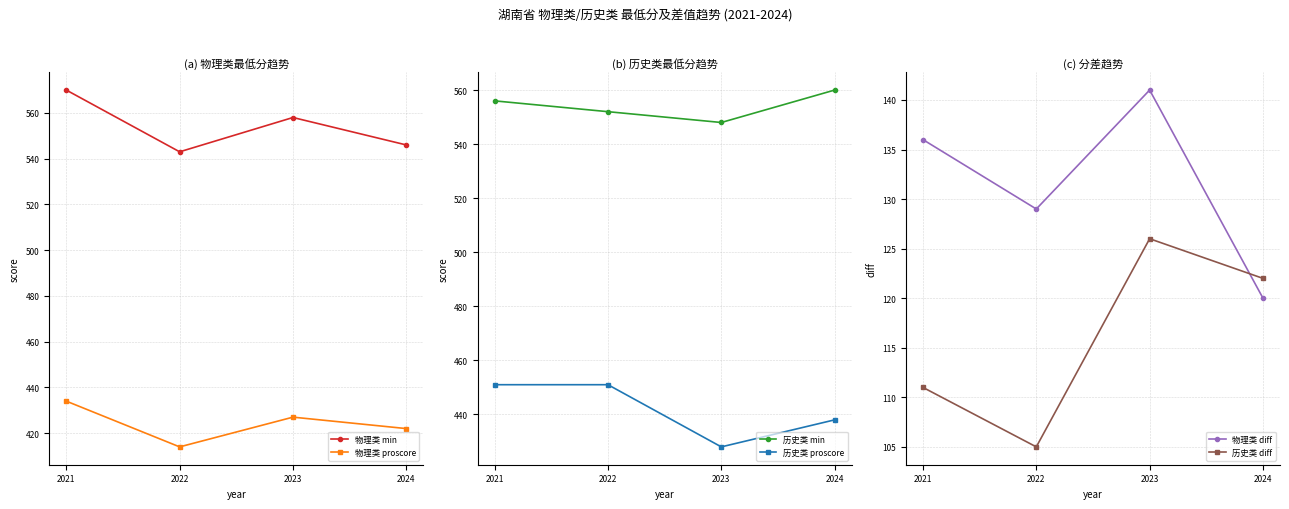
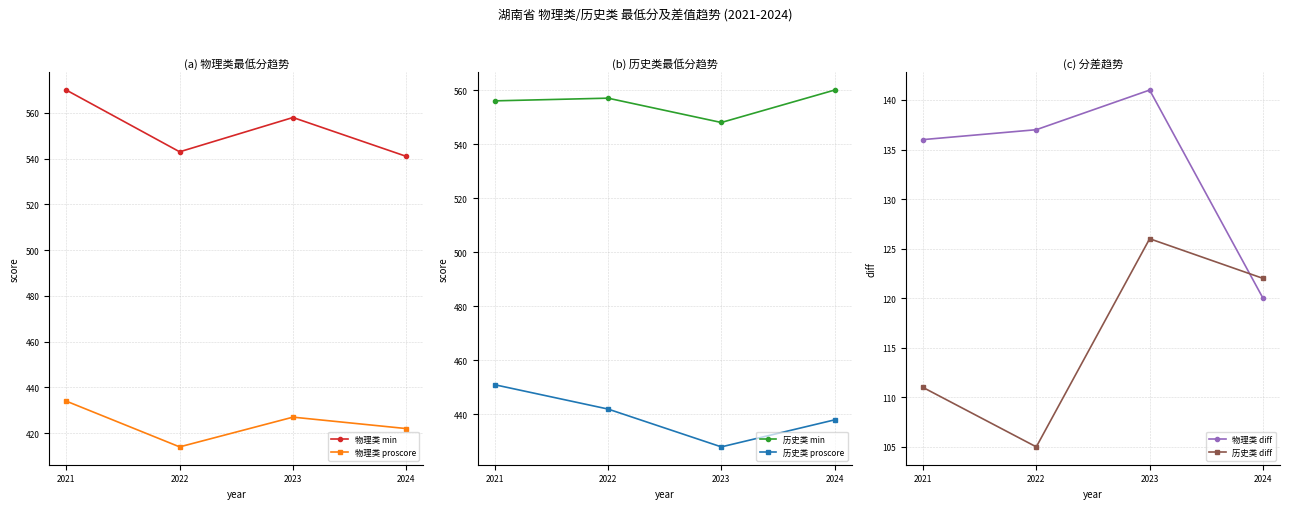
  {
    "(a) 物理类最低分趋势": {
      "物理类 min": {
        "2021": 570,
        "2022": 543,
        "2023": 558,
-       "2024": 546
+       "2024": 541
      },
      "物理类 proscore": {
        "2021": 434,
        "2022": 414,
        "2023": 427,
        "2024": 422
      }
    },
    "(b) 历史类最低分趋势": {
      "历史类 min": {
        "2021": 556,
-       "2022": 552,
+       "2022": 557,
        "2023": 548,
        "2024": 560
      },
      "历史类 proscore": {
        "2021": 451,
-       "2022": 451,
+       "2022": 442,
        "2023": 428,
        "2024": 438
      }
    },
    "(c) 分差趋势": {
      "物理类 diff": {
        "2021": 136,
-       "2022": 129,
+       "2022": 137,
        "2023": 141,
        "2024": 120
      },
      "历史类 diff": {
        "2021": 111,
        "2022": 105,
        "2023": 126,
        "2024": 122
      }
    }
  }
